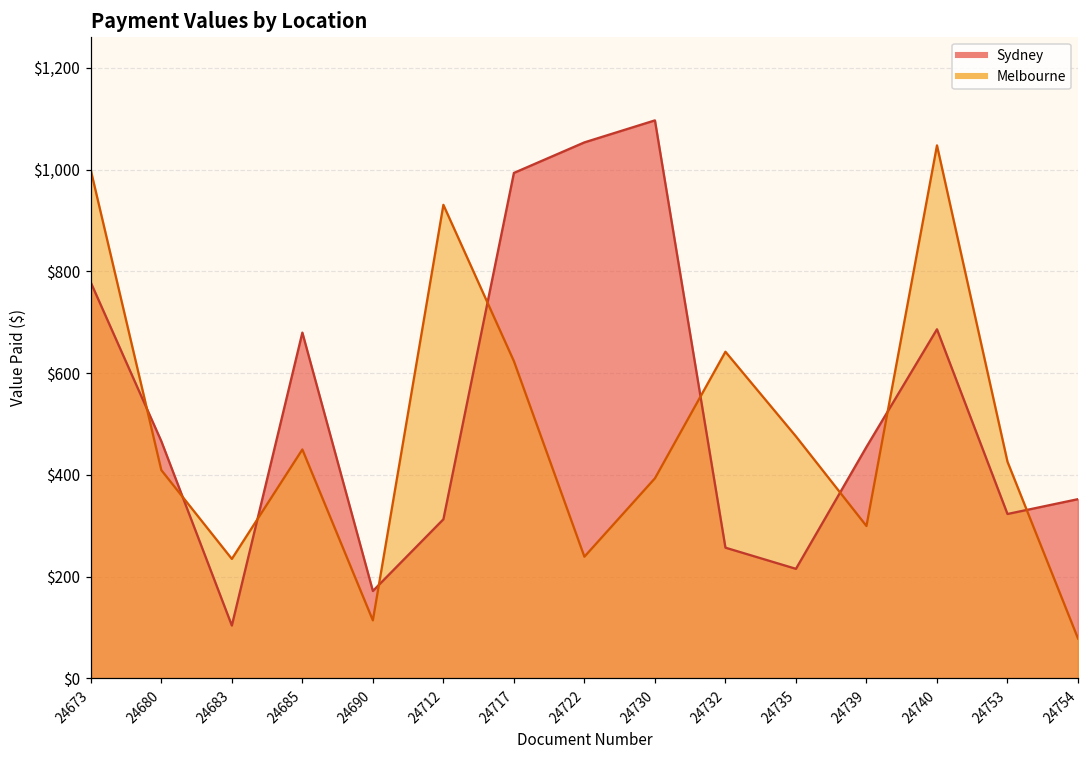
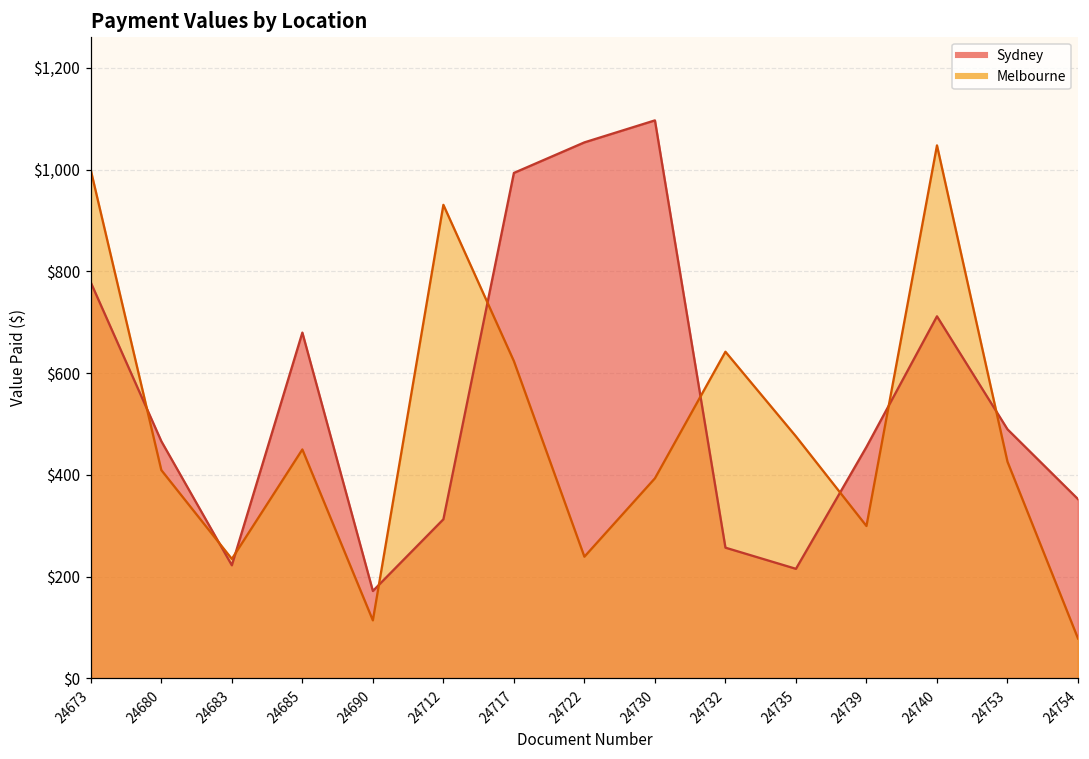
  {
    "Sydney": {
      "24673": "$780",
      "24680": "$470",
-     "24683": "$100",
+     "24683": "$220",
      "24685": "$680",
      "24690": "$170",
      "24712": "$310",
      "24717": "$990",
      "24722": "$1,050",
      "24730": "$1,100",
      "24732": "$260",
      "24735": "$220",
      "24739": "$460",
-     "24740": "$690",
-     "24753": "$320",
+     "24740": "$710",
+     "24753": "$490",
      "24754": "$350"
    },
    "Melbourne": {
      "24673": "$1,000",
      "24680": "$410",
      "24683": "$230",
      "24685": "$450",
      "24690": "$110",
      "24712": "$930",
      "24717": "$620",
      "24722": "$240",
      "24730": "$390",
      "24732": "$640",
      "24735": "$480",
      "24739": "$300",
      "24740": "$1,050",
      "24753": "$430",
      "24754": "$80"
    }
  }
